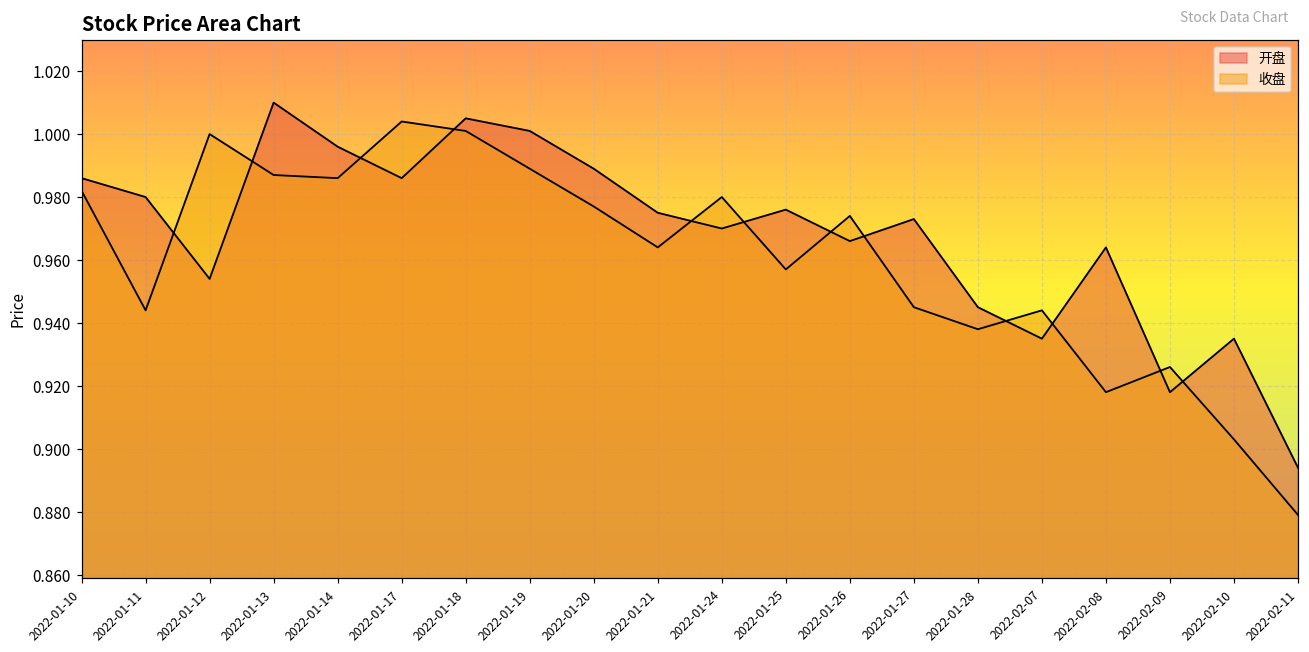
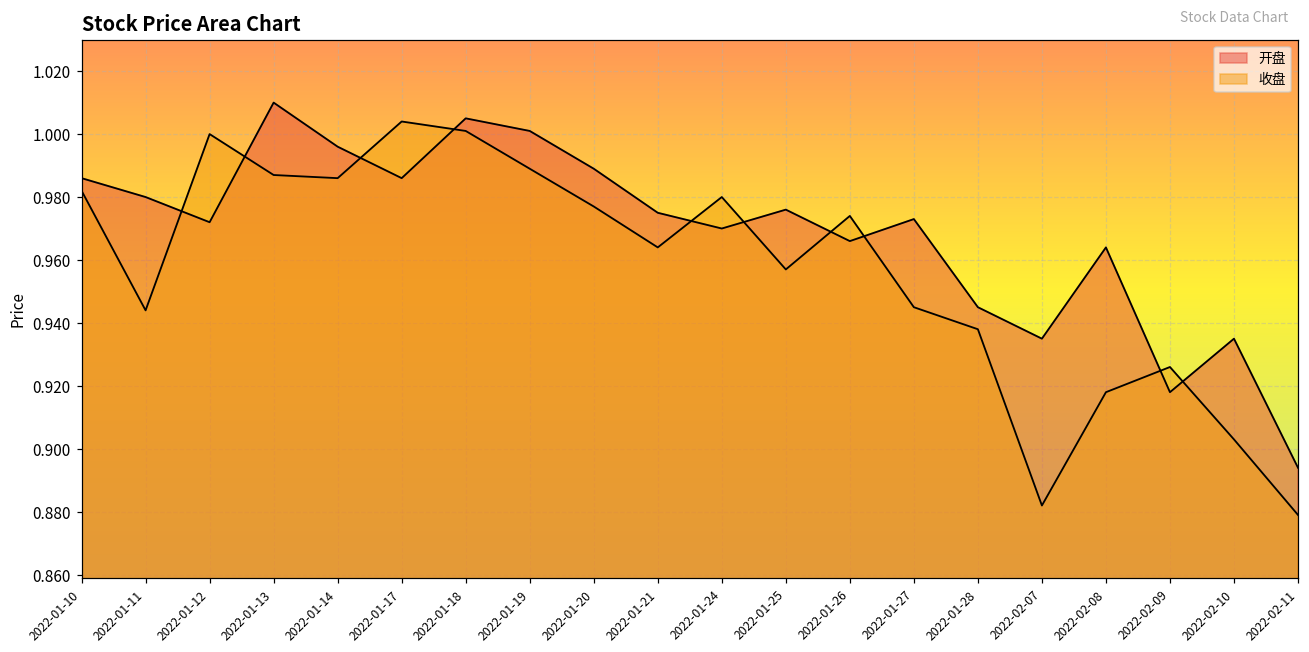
  {
    "开盘": {
      "2022-01-10": 0.986,
      "2022-01-11": 0.980,
-     "2022-01-12": 0.954,
+     "2022-01-12": 0.972,
      "2022-01-13": 1.010,
      "2022-01-14": 0.996,
      "2022-01-17": 0.986,
      "2022-01-18": 1.005,
      "2022-01-19": 1.001,
      "2022-01-20": 0.989,
      "2022-01-21": 0.975,
      "2022-01-24": 0.970,
      "2022-01-25": 0.976,
      "2022-01-26": 0.966,
      "2022-01-27": 0.973,
      "2022-01-28": 0.945,
      "2022-02-07": 0.935,
      "2022-02-08": 0.964,
      "2022-02-09": 0.918,
      "2022-02-10": 0.935,
      "2022-02-11": 0.894
    },
    "收盘": {
      "2022-01-10": 0.982,
      "2022-01-11": 0.944,
      "2022-01-12": 1.000,
      "2022-01-13": 0.987,
      "2022-01-14": 0.986,
      "2022-01-17": 1.004,
      "2022-01-18": 1.001,
      "2022-01-19": 0.989,
      "2022-01-20": 0.977,
      "2022-01-21": 0.964,
      "2022-01-24": 0.980,
      "2022-01-25": 0.957,
      "2022-01-26": 0.974,
      "2022-01-27": 0.945,
      "2022-01-28": 0.938,
-     "2022-02-07": 0.944,
+     "2022-02-07": 0.882,
      "2022-02-08": 0.918,
      "2022-02-09": 0.926,
      "2022-02-10": 0.903,
      "2022-02-11": 0.879
    }
  }
